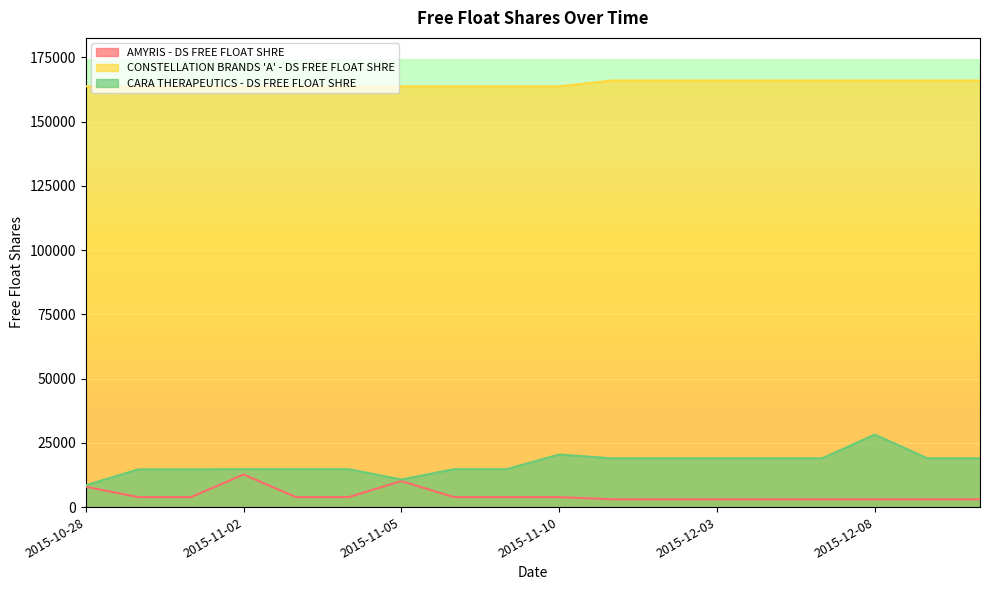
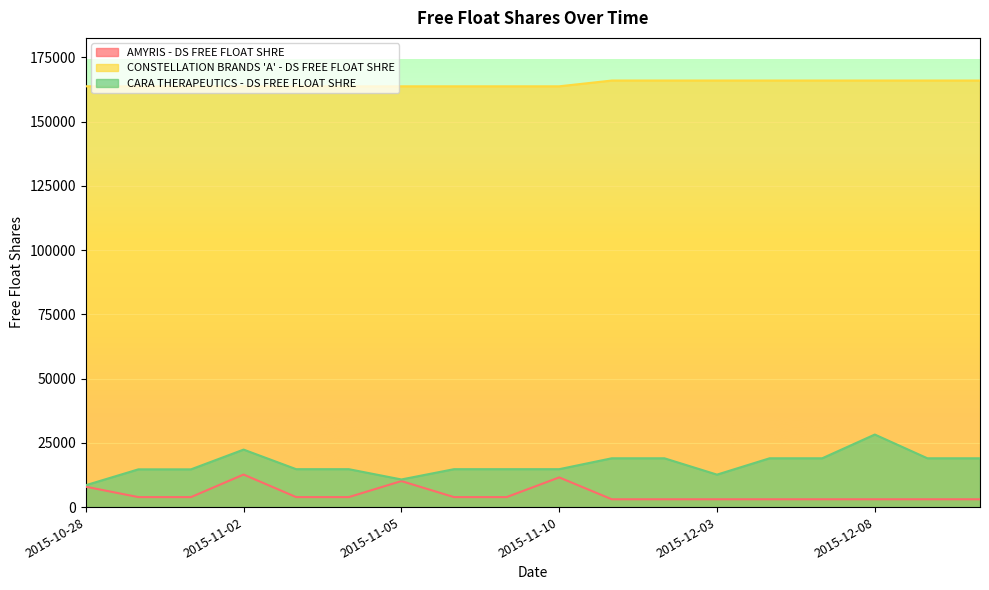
  {
    "AMYRIS - DS FREE FLOAT SHRE": {
      "2015-11-02": 13000,
-     "2015-11-10": 4000,
+     "2015-11-10": 12000,
      "2015-12-03": 3000,
      "2015-12-08": 3000
    },
    "CONSTELLATION BRANDS 'A' - DS FREE FLOAT SHRE": {
      "2015-10-28": 164000,
      "2015-11-05": 164000,
      "2015-11-10": 164000,
      "2015-12-03": 166000,
      "2015-12-08": 166000
    },
    "CARA THERAPEUTICS - DS FREE FLOAT SHRE": {
-     "2015-11-02": 15000,
-     "2015-11-10": 20000,
-     "2015-12-03": 19000,
+     "2015-11-02": 22000,
+     "2015-11-10": 15000,
+     "2015-12-03": 13000,
      "2015-12-08": 28000
    }
  }
